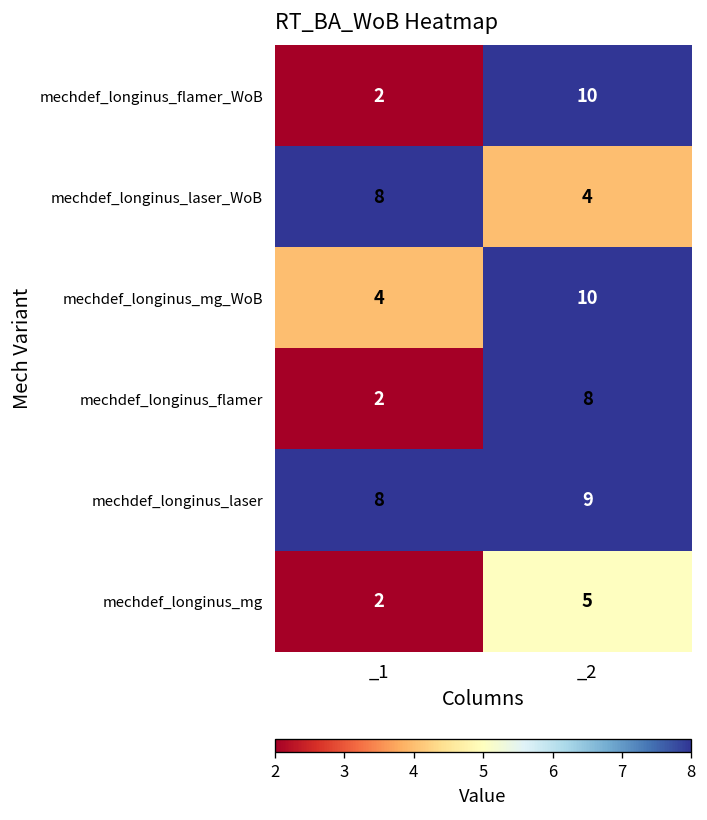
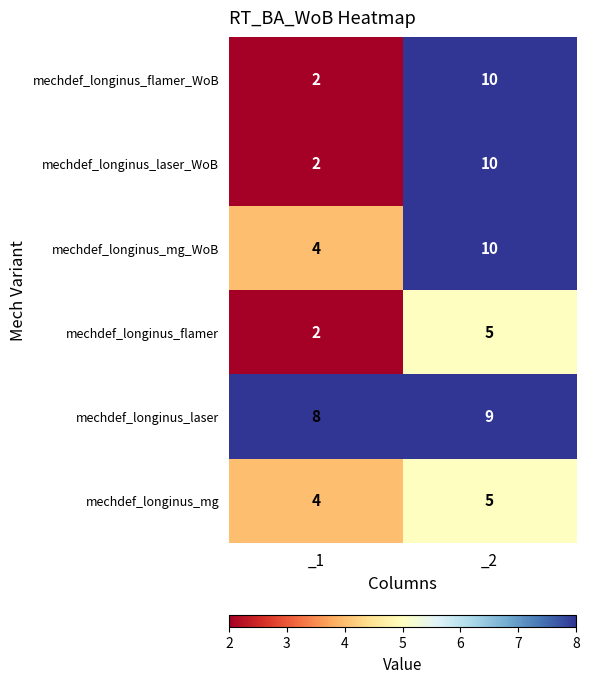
  {
    "mechdef_longinus_flamer_WoB": {
      "_1": 2,
      "_2": 10
    },
    "mechdef_longinus_laser_WoB": {
-     "_1": 8,
-     "_2": 4
+     "_1": 2,
+     "_2": 10
    },
    "mechdef_longinus_mg_WoB": {
      "_1": 4,
      "_2": 10
    },
    "mechdef_longinus_flamer": {
      "_1": 2,
-     "_2": 8
+     "_2": 5
    },
    "mechdef_longinus_laser": {
      "_1": 8,
      "_2": 9
    },
    "mechdef_longinus_mg": {
-     "_1": 2,
+     "_1": 4,
      "_2": 5
    }
  }
